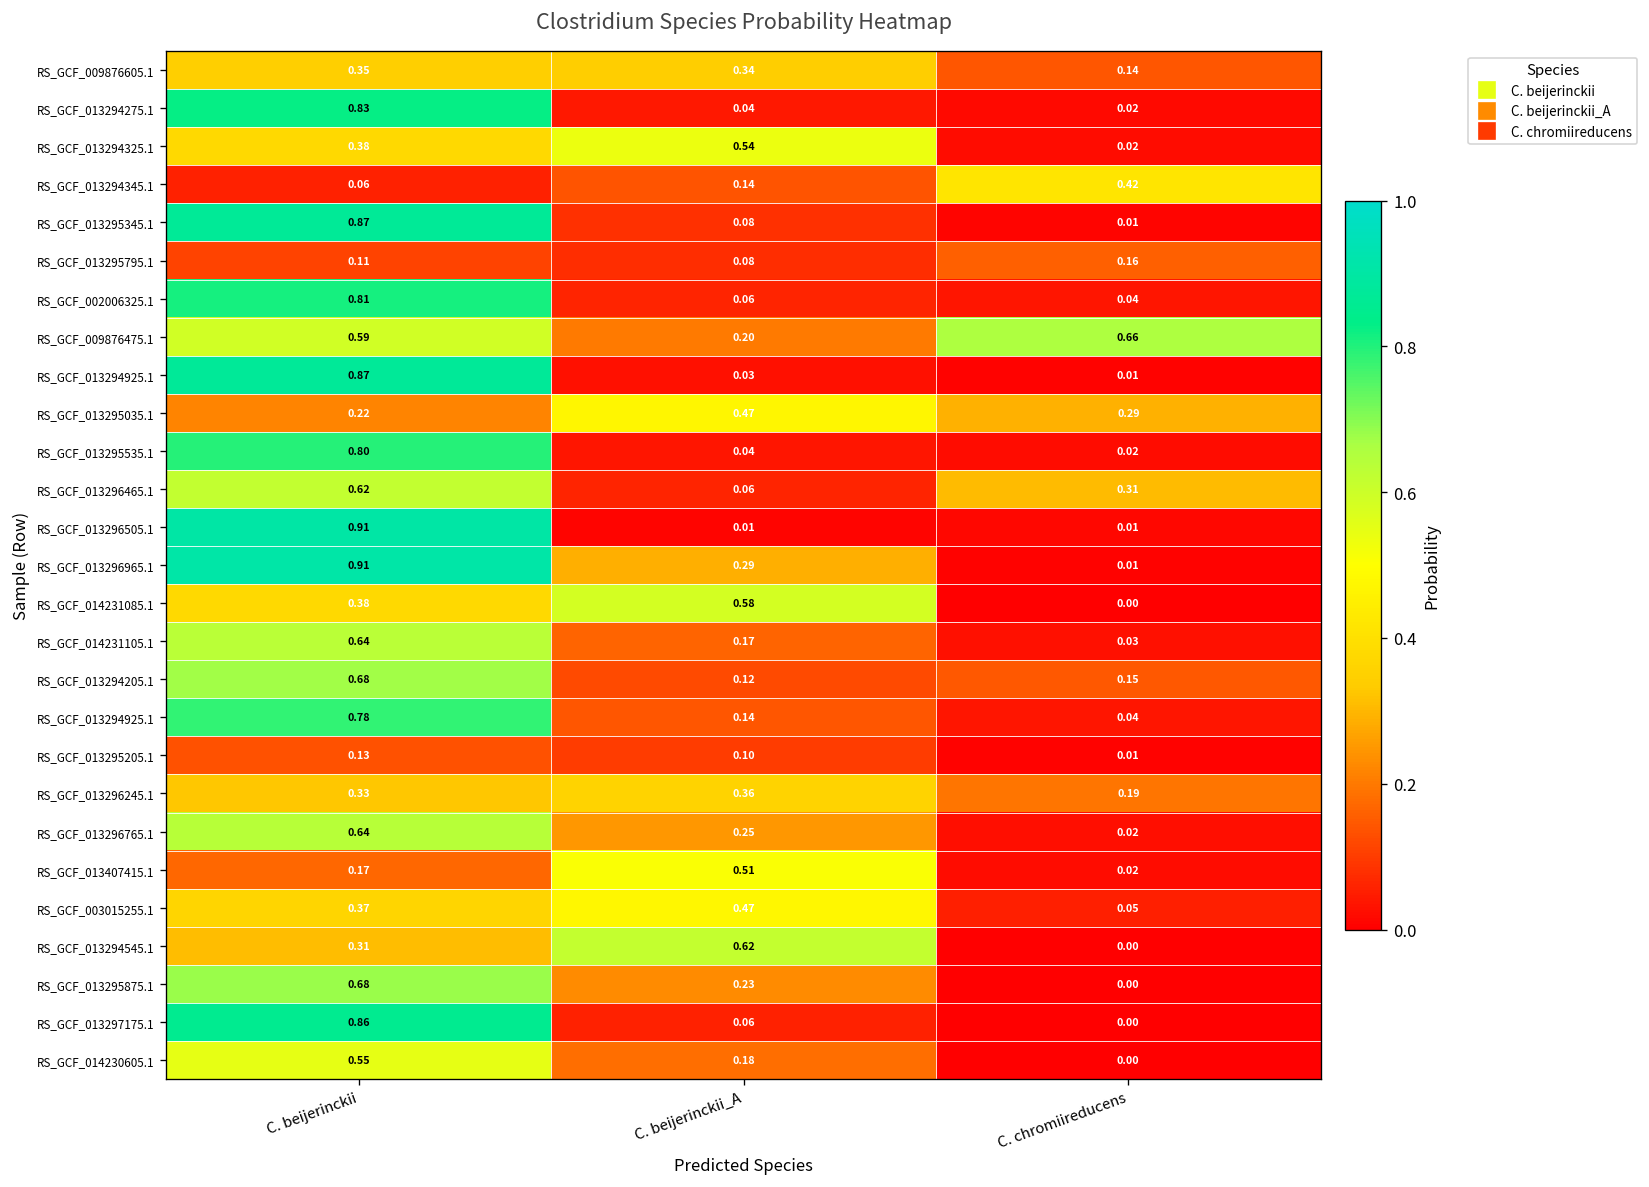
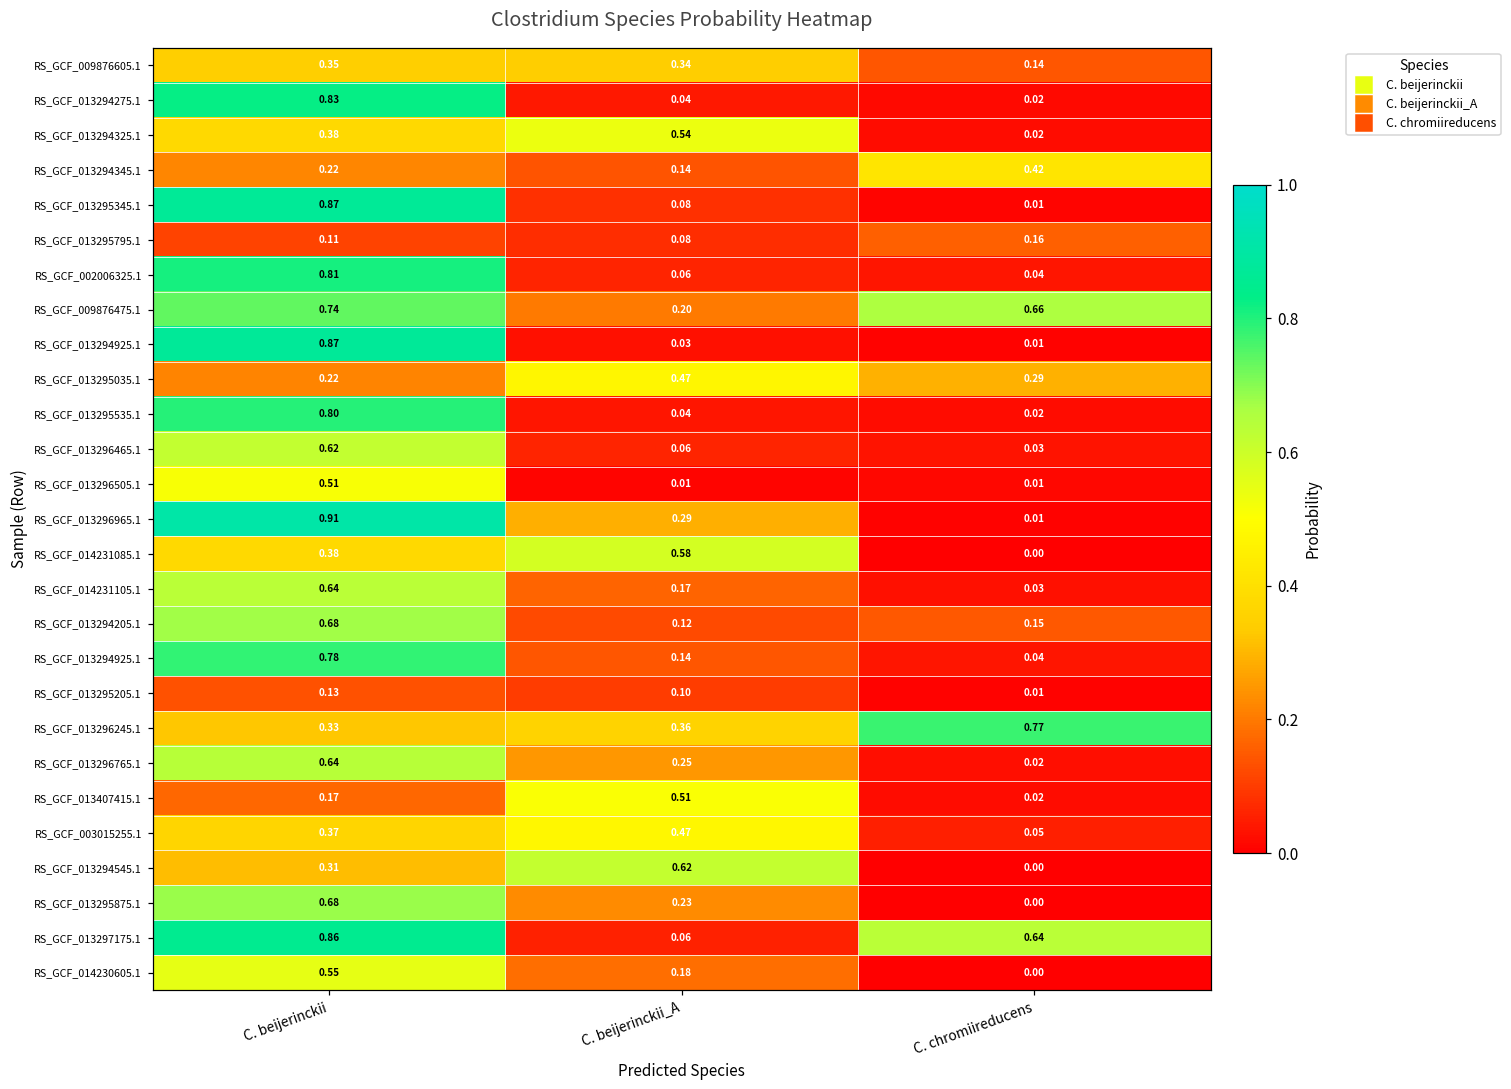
  {
    "RS_GCF_009876605.1": {
      "C. beijerinckii": 0.35,
      "C. beijerinckii_A": 0.34,
      "C. chromiireducens": 0.14
    },
    "RS_GCF_013294275.1": {
      "C. beijerinckii": 0.83,
      "C. beijerinckii_A": 0.04,
      "C. chromiireducens": 0.02
    },
    "RS_GCF_013294325.1": {
      "C. beijerinckii": 0.38,
      "C. beijerinckii_A": 0.54,
      "C. chromiireducens": 0.02
    },
    "RS_GCF_013294345.1": {
-     "C. beijerinckii": 0.06,
+     "C. beijerinckii": 0.22,
      "C. beijerinckii_A": 0.14,
      "C. chromiireducens": 0.42
    },
    "RS_GCF_013295345.1": {
      "C. beijerinckii": 0.87,
      "C. beijerinckii_A": 0.08,
      "C. chromiireducens": 0.01
    },
    "RS_GCF_013295795.1": {
      "C. beijerinckii": 0.11,
      "C. beijerinckii_A": 0.08,
      "C. chromiireducens": 0.16
    },
    "RS_GCF_002006325.1": {
      "C. beijerinckii": 0.81,
      "C. beijerinckii_A": 0.06,
      "C. chromiireducens": 0.04
    },
    "RS_GCF_009876475.1": {
-     "C. beijerinckii": 0.59,
+     "C. beijerinckii": 0.74,
      "C. beijerinckii_A": 0.20,
      "C. chromiireducens": 0.66
    },
    "RS_GCF_013295035.1": {
      "C. beijerinckii": 0.22,
      "C. beijerinckii_A": 0.47,
      "C. chromiireducens": 0.29
    },
    "RS_GCF_013295535.1": {
      "C. beijerinckii": 0.80,
      "C. beijerinckii_A": 0.04,
      "C. chromiireducens": 0.02
    },
    "RS_GCF_013296465.1": {
      "C. beijerinckii": 0.62,
      "C. beijerinckii_A": 0.06,
-     "C. chromiireducens": 0.31
+     "C. chromiireducens": 0.03
    },
    "RS_GCF_013296505.1": {
-     "C. beijerinckii": 0.91,
+     "C. beijerinckii": 0.51,
      "C. beijerinckii_A": 0.01,
      "C. chromiireducens": 0.01
    },
    "RS_GCF_013296965.1": {
      "C. beijerinckii": 0.91,
      "C. beijerinckii_A": 0.29,
      "C. chromiireducens": 0.01
    },
    "RS_GCF_014231085.1": {
      "C. beijerinckii": 0.38,
      "C. beijerinckii_A": 0.58,
      "C. chromiireducens": 0.00
    },
    "RS_GCF_014231105.1": {
      "C. beijerinckii": 0.64,
      "C. beijerinckii_A": 0.17,
      "C. chromiireducens": 0.03
    },
    "RS_GCF_013294205.1": {
      "C. beijerinckii": 0.68,
      "C. beijerinckii_A": 0.12,
      "C. chromiireducens": 0.15
    },
    "RS_GCF_013295205.1": {
      "C. beijerinckii": 0.13,
      "C. beijerinckii_A": 0.10,
      "C. chromiireducens": 0.01
    },
    "RS_GCF_013296245.1": {
      "C. beijerinckii": 0.33,
      "C. beijerinckii_A": 0.36,
-     "C. chromiireducens": 0.19
+     "C. chromiireducens": 0.77
    },
    "RS_GCF_013296765.1": {
      "C. beijerinckii": 0.64,
      "C. beijerinckii_A": 0.25,
      "C. chromiireducens": 0.02
    },
    "RS_GCF_013407415.1": {
      "C. beijerinckii": 0.17,
      "C. beijerinckii_A": 0.51,
      "C. chromiireducens": 0.02
    },
    "RS_GCF_003015255.1": {
      "C. beijerinckii": 0.37,
      "C. beijerinckii_A": 0.47,
      "C. chromiireducens": 0.05
    },
    "RS_GCF_013294545.1": {
      "C. beijerinckii": 0.31,
      "C. beijerinckii_A": 0.62,
      "C. chromiireducens": 0.00
    },
    "RS_GCF_013295875.1": {
      "C. beijerinckii": 0.68,
      "C. beijerinckii_A": 0.23,
      "C. chromiireducens": 0.00
    },
    "RS_GCF_013297175.1": {
      "C. beijerinckii": 0.86,
      "C. beijerinckii_A": 0.06,
-     "C. chromiireducens": 0.00
+     "C. chromiireducens": 0.64
    },
    "RS_GCF_014230605.1": {
      "C. beijerinckii": 0.55,
      "C. beijerinckii_A": 0.18,
      "C. chromiireducens": 0.00
    }
  }
